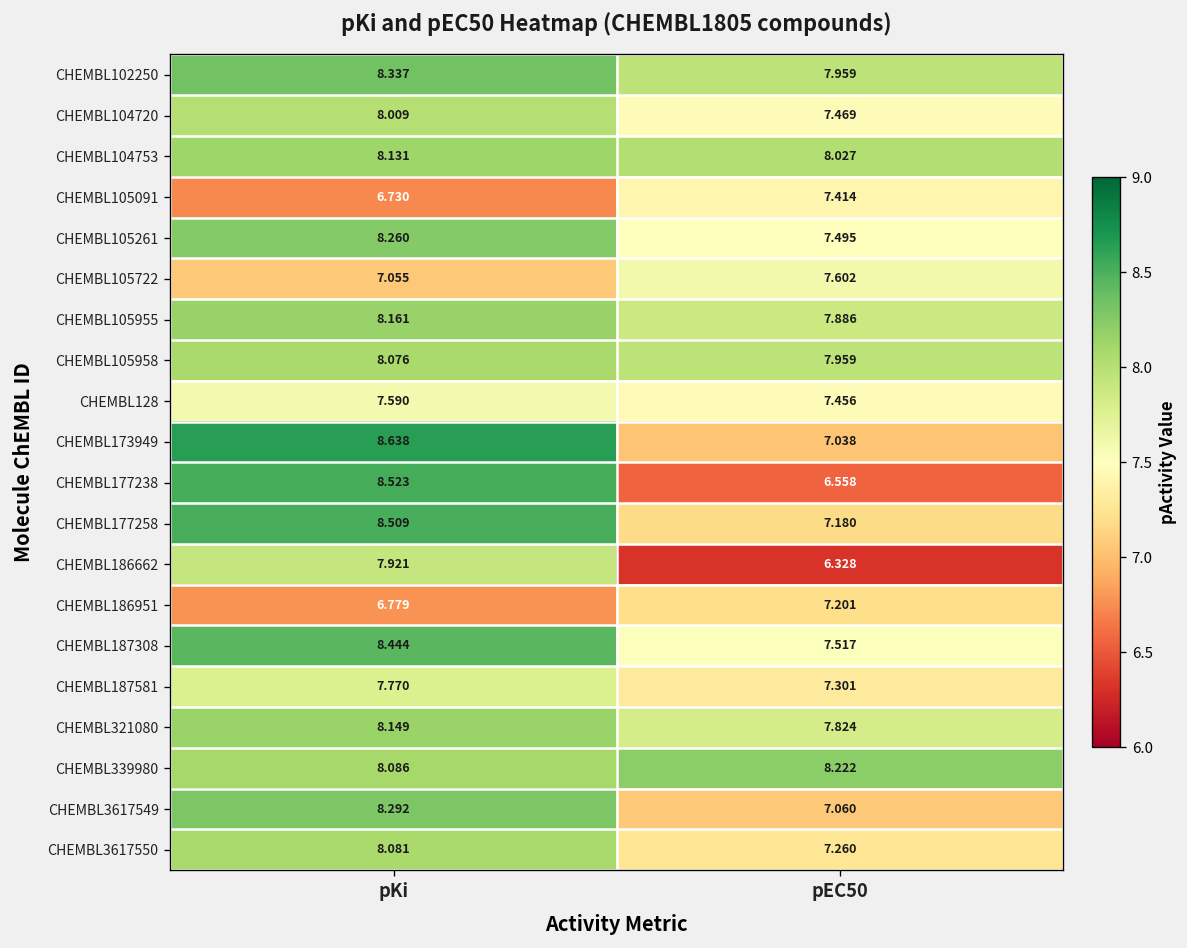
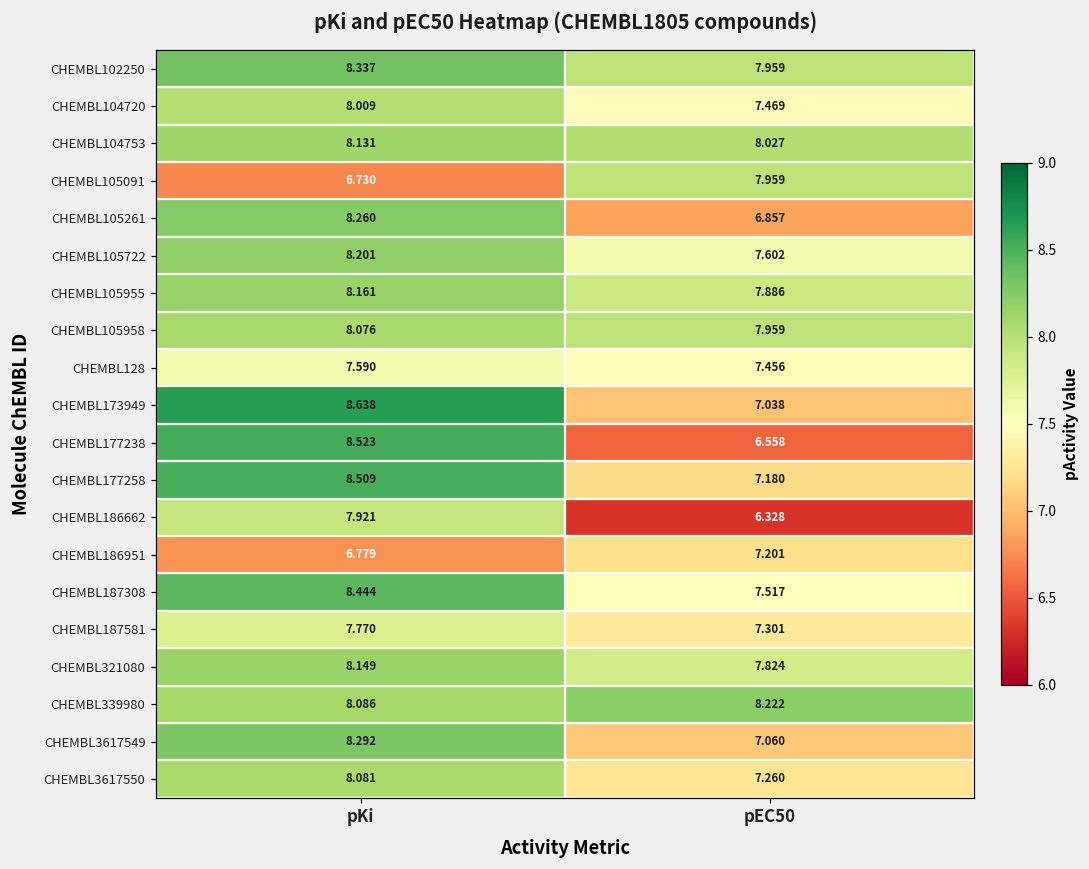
  {
    "CHEMBL102250": {
      "pKi": 8.337,
      "pEC50": 7.959
    },
    "CHEMBL104720": {
      "pKi": 8.009,
      "pEC50": 7.469
    },
    "CHEMBL104753": {
      "pKi": 8.131,
      "pEC50": 8.027
    },
    "CHEMBL105091": {
      "pKi": 6.730,
-     "pEC50": 7.414
+     "pEC50": 7.959
    },
    "CHEMBL105261": {
      "pKi": 8.260,
-     "pEC50": 7.495
+     "pEC50": 6.857
    },
    "CHEMBL105722": {
-     "pKi": 7.055,
+     "pKi": 8.201,
      "pEC50": 7.602
    },
    "CHEMBL105955": {
      "pKi": 8.161,
      "pEC50": 7.886
    },
    "CHEMBL105958": {
      "pKi": 8.076,
      "pEC50": 7.959
    },
    "CHEMBL128": {
      "pKi": 7.590,
      "pEC50": 7.456
    },
    "CHEMBL173949": {
      "pKi": 8.638,
      "pEC50": 7.038
    },
    "CHEMBL177238": {
      "pKi": 8.523,
      "pEC50": 6.558
    },
    "CHEMBL177258": {
      "pKi": 8.509,
      "pEC50": 7.180
    },
    "CHEMBL186662": {
      "pKi": 7.921,
      "pEC50": 6.328
    },
    "CHEMBL186951": {
      "pKi": 6.779,
      "pEC50": 7.201
    },
    "CHEMBL187308": {
      "pKi": 8.444,
      "pEC50": 7.517
    },
    "CHEMBL187581": {
      "pKi": 7.770,
      "pEC50": 7.301
    },
    "CHEMBL321080": {
      "pKi": 8.149,
      "pEC50": 7.824
    },
    "CHEMBL339980": {
      "pKi": 8.086,
      "pEC50": 8.222
    },
    "CHEMBL3617549": {
      "pKi": 8.292,
      "pEC50": 7.060
    },
    "CHEMBL3617550": {
      "pKi": 8.081,
      "pEC50": 7.260
    }
  }
